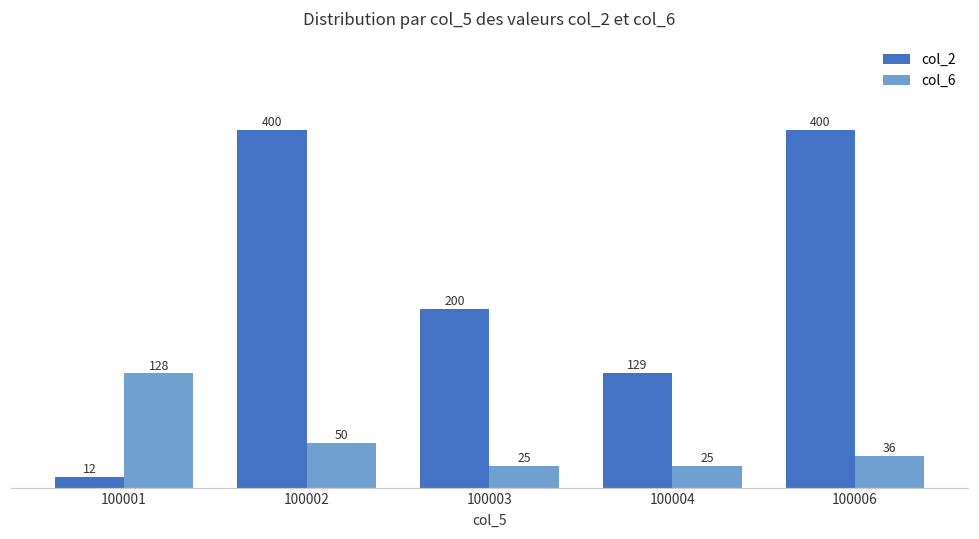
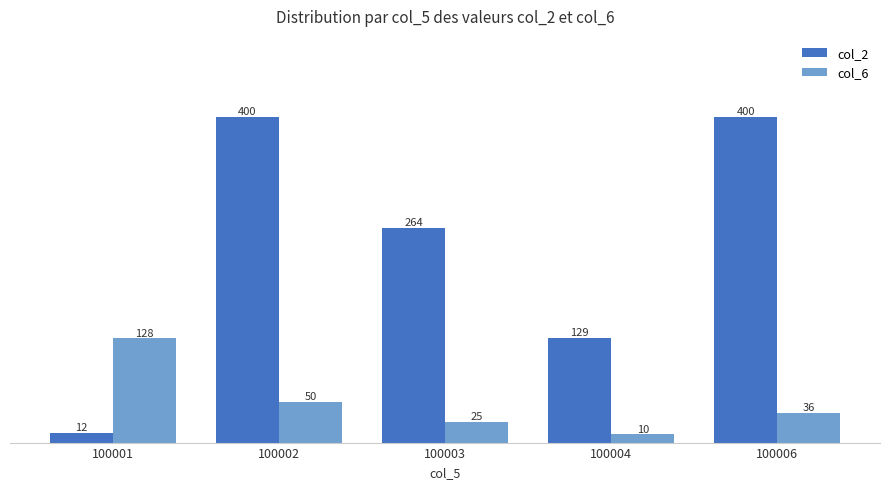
  {
    "col_2": {
      "100001": 12,
      "100002": 400,
-     "100003": 200,
+     "100003": 264,
      "100004": 129,
      "100006": 400
    },
    "col_6": {
      "100001": 128,
      "100002": 50,
      "100003": 25,
-     "100004": 25,
+     "100004": 10,
      "100006": 36
    }
  }
